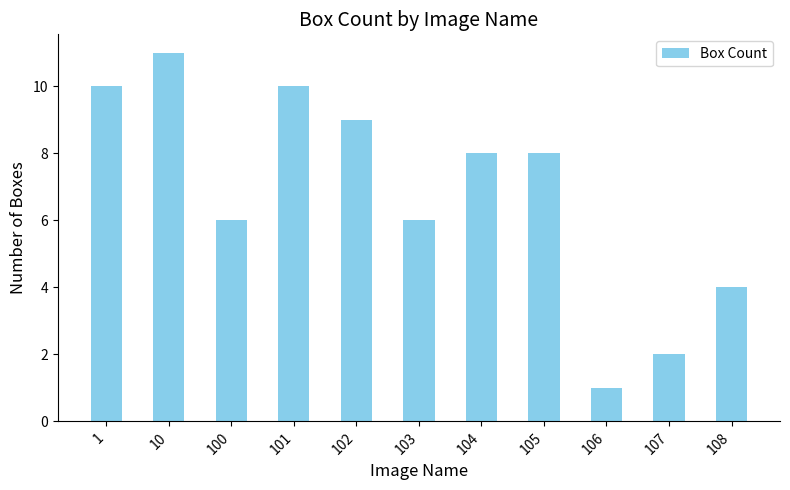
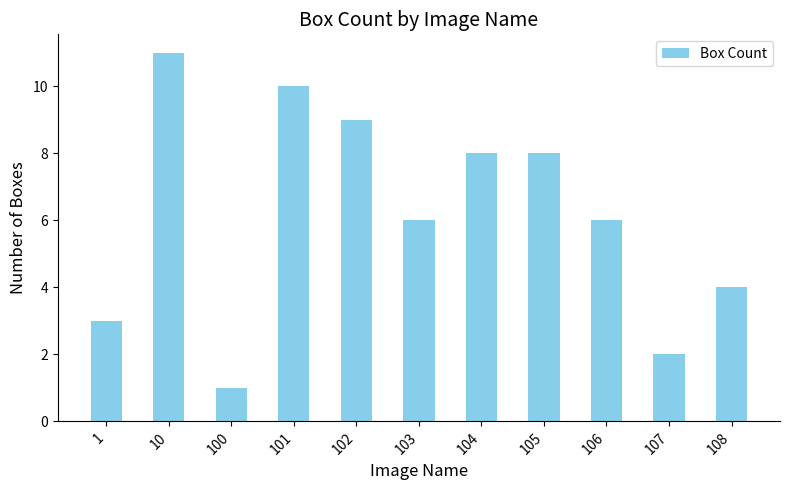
  {
-   "1": 10,
+   "1": 3,
    "10": 11,
-   "100": 6,
+   "100": 1,
    "101": 10,
    "102": 9,
    "103": 6,
    "104": 8,
    "105": 8,
-   "106": 1,
+   "106": 6,
    "107": 2,
    "108": 4
  }
